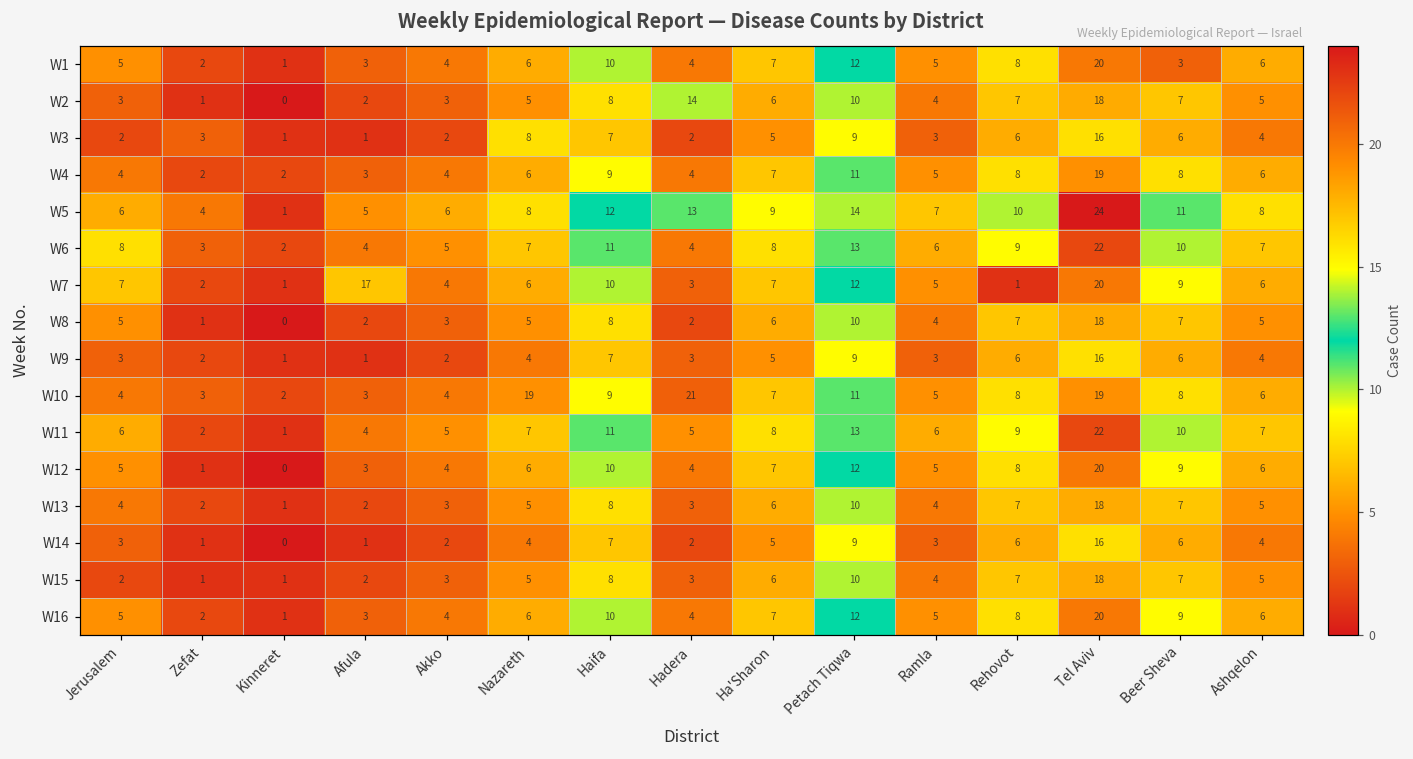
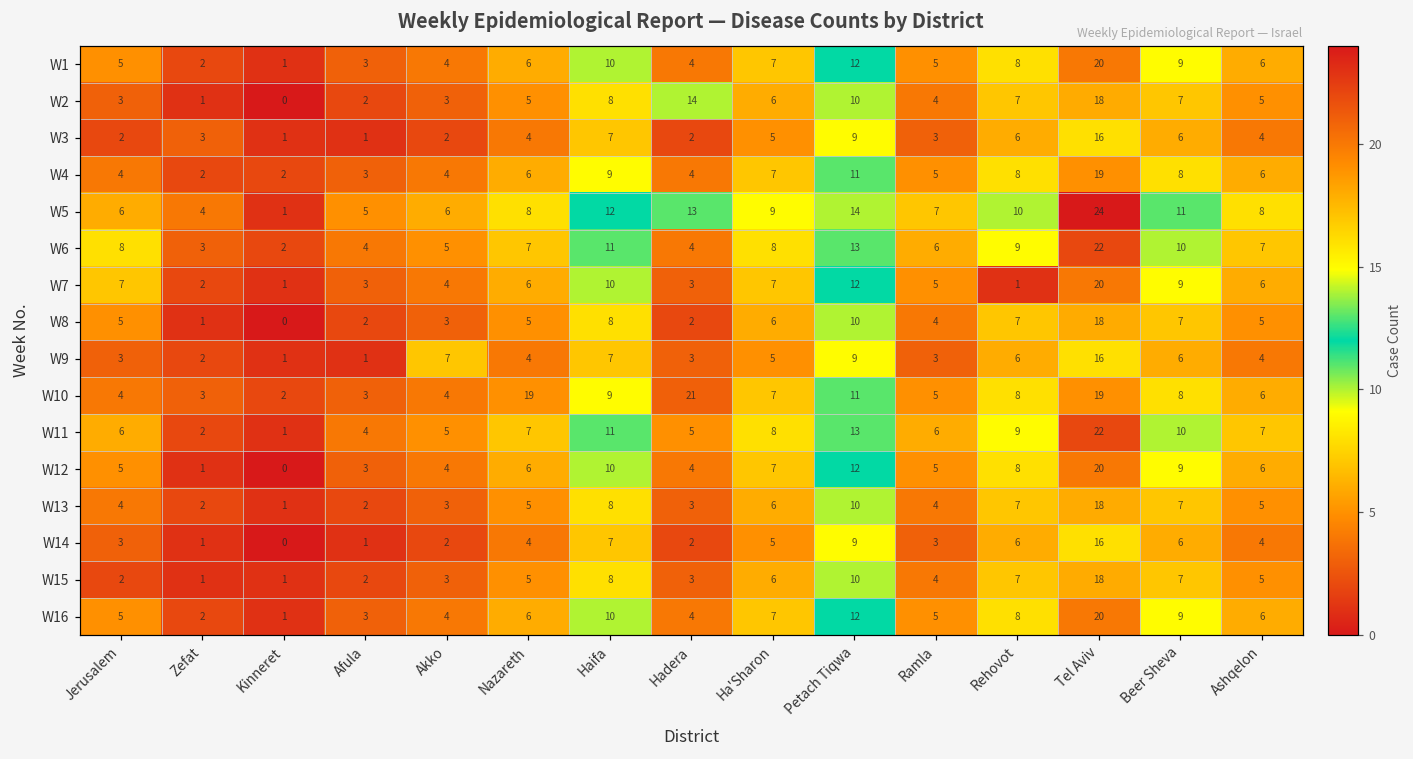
  {
    "W1": {
      "Jerusalem": 5,
      "Zefat": 2,
      "Kinneret": 1,
      "Afula": 3,
      "Akko": 4,
      "Nazareth": 6,
      "Haifa": 10,
      "Hadera": 4,
      "Ha'Sharon": 7,
      "Petach Tiqwa": 12,
      "Ramla": 5,
      "Rehovot": 8,
      "Tel Aviv": 20,
-     "Beer Sheva": 3,
+     "Beer Sheva": 9,
      "Ashqelon": 6
    },
    "W3": {
      "Jerusalem": 2,
      "Zefat": 3,
      "Kinneret": 1,
      "Afula": 1,
      "Akko": 2,
-     "Nazareth": 8,
+     "Nazareth": 4,
      "Haifa": 7,
      "Hadera": 2,
      "Ha'Sharon": 5,
      "Petach Tiqwa": 9,
      "Ramla": 3,
      "Rehovot": 6,
      "Tel Aviv": 16,
      "Beer Sheva": 6,
      "Ashqelon": 4
    },
    "W7": {
      "Jerusalem": 7,
      "Zefat": 2,
      "Kinneret": 1,
-     "Afula": 17,
+     "Afula": 3,
      "Akko": 4,
      "Nazareth": 6,
      "Haifa": 10,
      "Hadera": 3,
      "Ha'Sharon": 7,
      "Petach Tiqwa": 12,
      "Ramla": 5,
      "Rehovot": 1,
      "Tel Aviv": 20,
      "Beer Sheva": 9,
      "Ashqelon": 6
    },
    "W9": {
      "Jerusalem": 3,
      "Zefat": 2,
      "Kinneret": 1,
      "Afula": 1,
-     "Akko": 2,
+     "Akko": 7,
      "Nazareth": 4,
      "Haifa": 7,
      "Hadera": 3,
      "Ha'Sharon": 5,
      "Petach Tiqwa": 9,
      "Ramla": 3,
      "Rehovot": 6,
      "Tel Aviv": 16,
      "Beer Sheva": 6,
      "Ashqelon": 4
    }
  }
